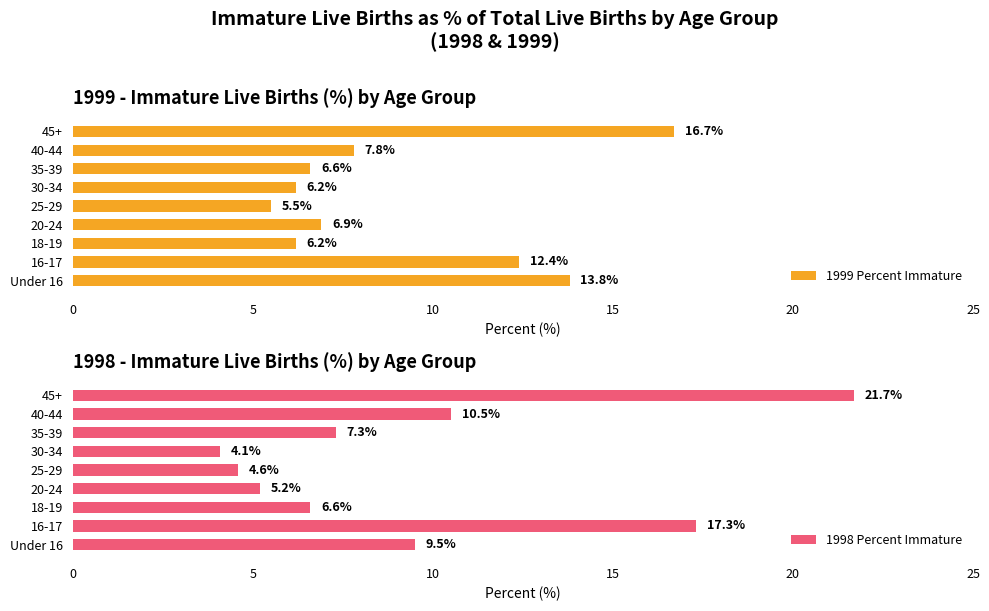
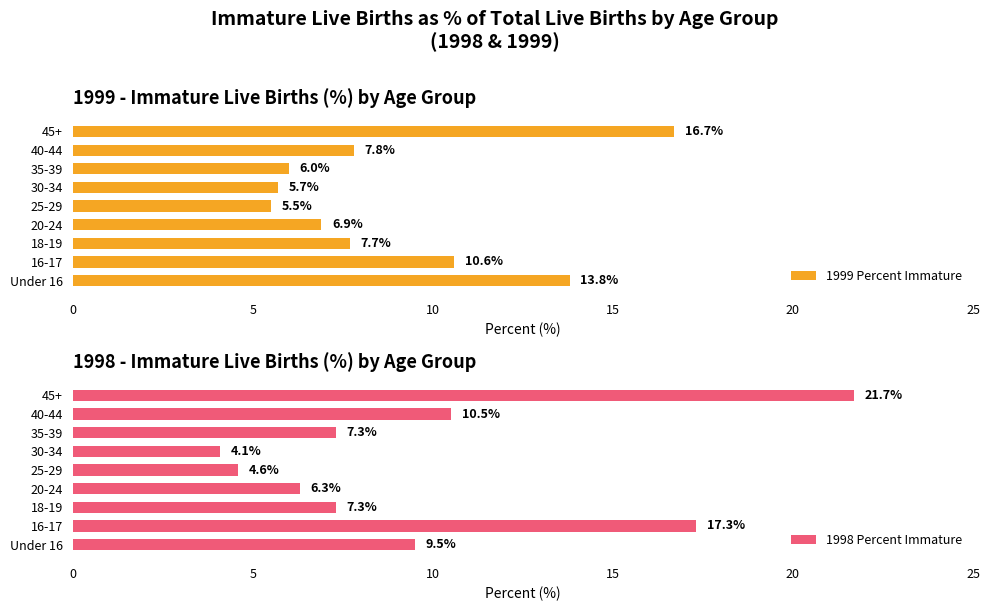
  {
    "1999 - Immature Live Births (%) by Age Group": {
      "45+": "16.7%",
      "40-44": "7.8%",
-     "35-39": "6.6%",
-     "30-34": "6.2%",
+     "35-39": "6.0%",
+     "30-34": "5.7%",
      "25-29": "5.5%",
      "20-24": "6.9%",
-     "18-19": "6.2%",
-     "16-17": "12.4%",
+     "18-19": "7.7%",
+     "16-17": "10.6%",
      "Under 16": "13.8%"
    },
    "1998 - Immature Live Births (%) by Age Group": {
      "45+": "21.7%",
      "40-44": "10.5%",
      "35-39": "7.3%",
      "30-34": "4.1%",
      "25-29": "4.6%",
-     "20-24": "5.2%",
-     "18-19": "6.6%",
+     "20-24": "6.3%",
+     "18-19": "7.3%",
      "16-17": "17.3%",
      "Under 16": "9.5%"
    }
  }
